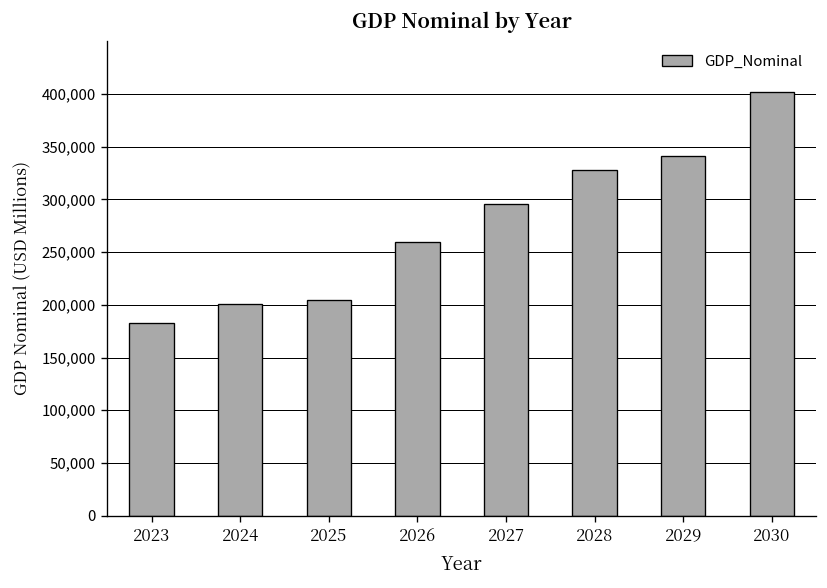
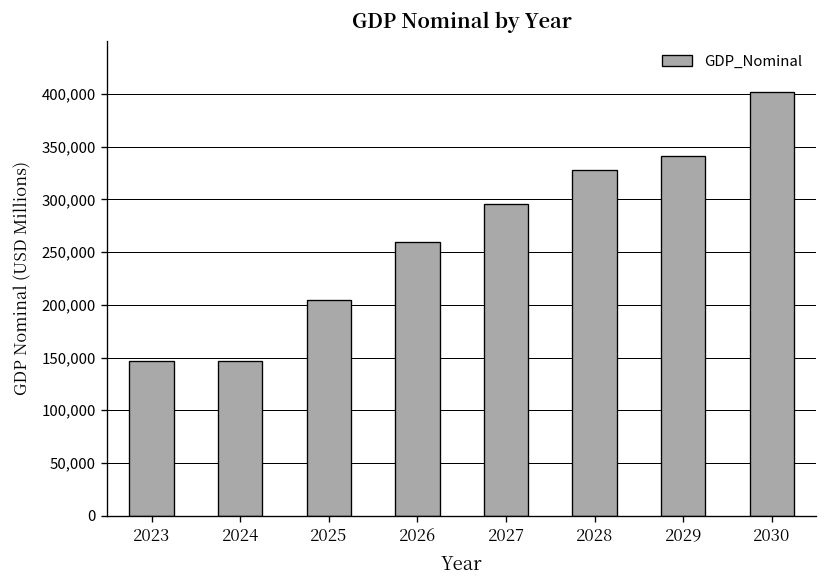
  {
-   "2023": "180,000",
-   "2024": "200,000",
+   "2023": "150,000",
+   "2024": "150,000",
    "2025": "200,000",
    "2026": "260,000",
    "2027": "300,000",
    "2028": "330,000",
    "2029": "340,000",
    "2030": "400,000"
  }
